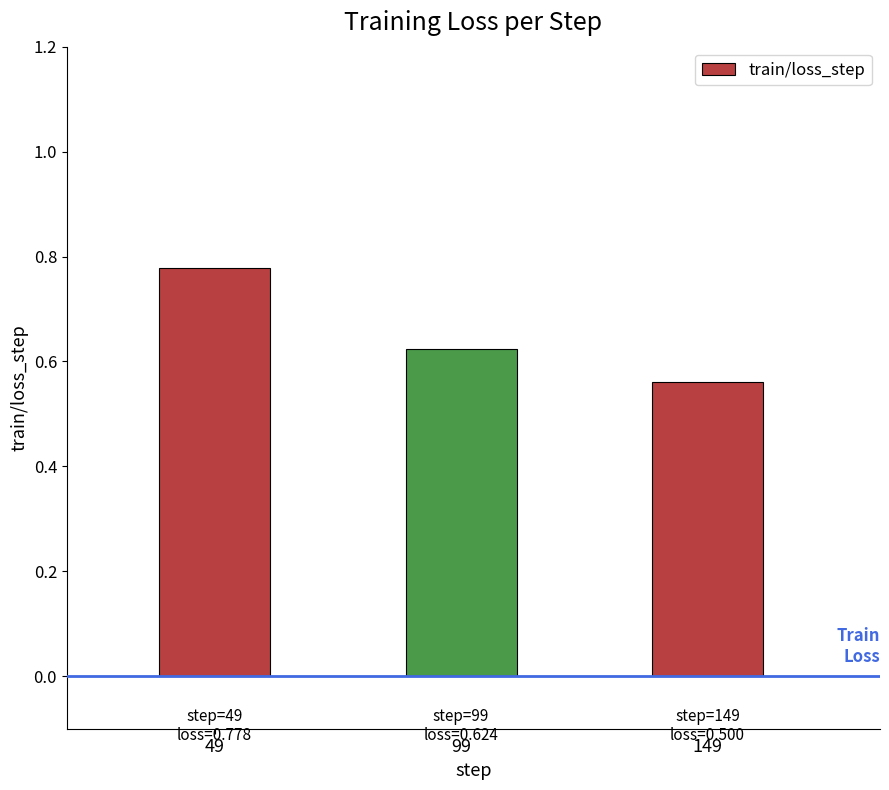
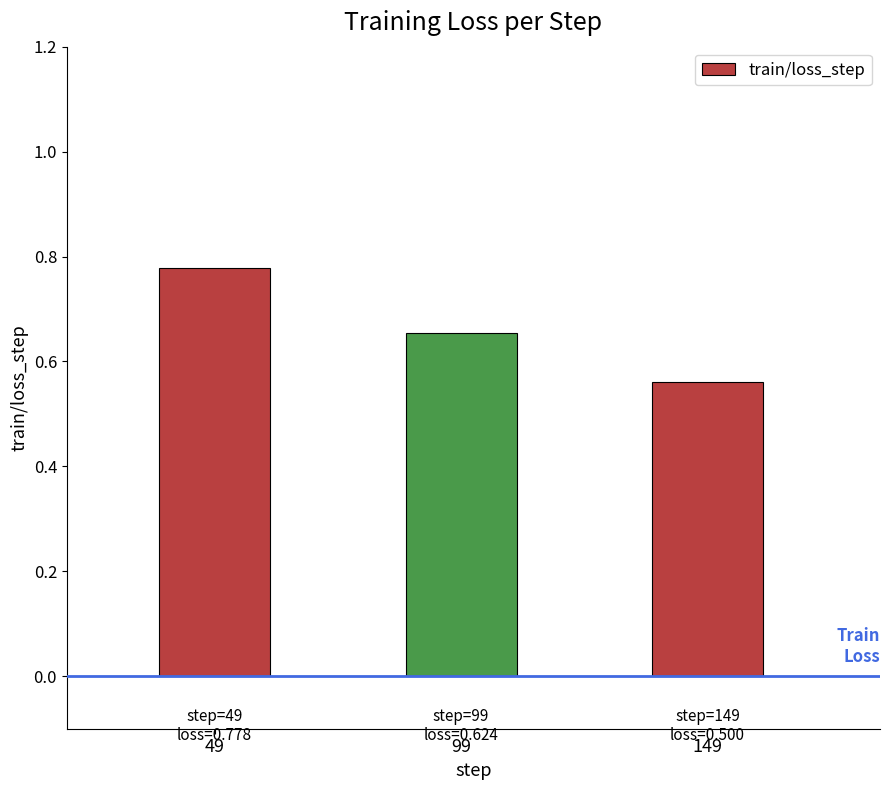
  {
    "49": 0.78,
-   "99": 0.62,
+   "99": 0.65,
    "149": 0.56
  }
